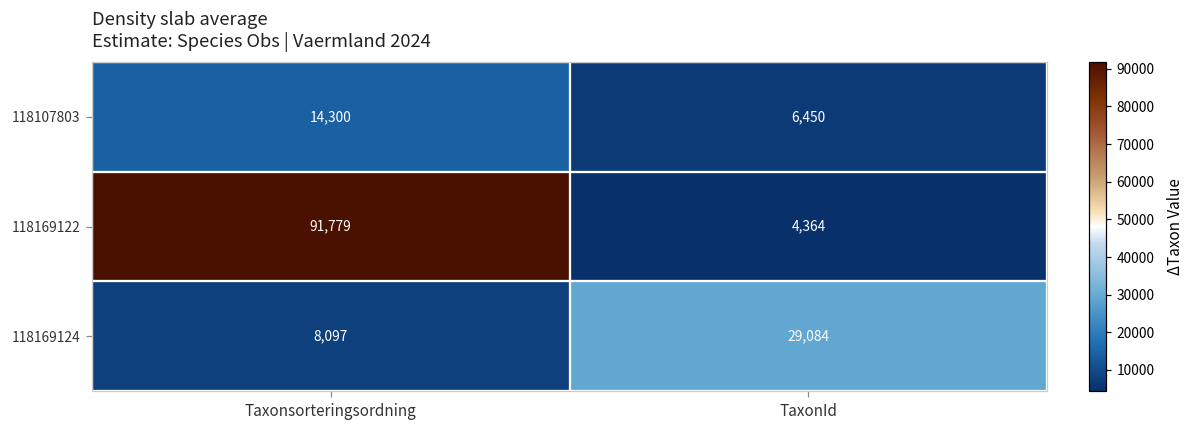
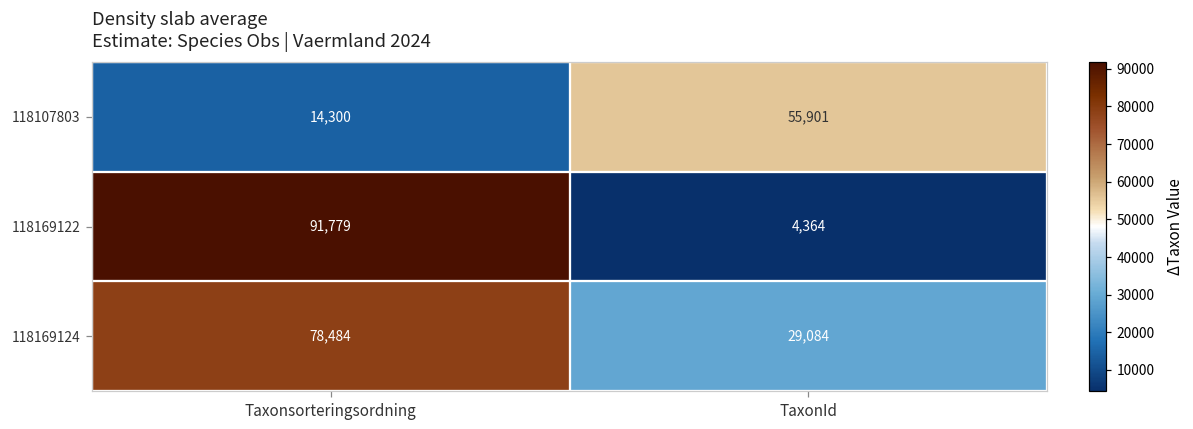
  {
    "118107803": {
      "Taxonsorteringsordning": "14,300",
-     "TaxonId": "6,450"
+     "TaxonId": "55,901"
    },
    "118169122": {
      "Taxonsorteringsordning": "91,779",
      "TaxonId": "4,364"
    },
    "118169124": {
-     "Taxonsorteringsordning": "8,097",
+     "Taxonsorteringsordning": "78,484",
      "TaxonId": "29,084"
    }
  }
